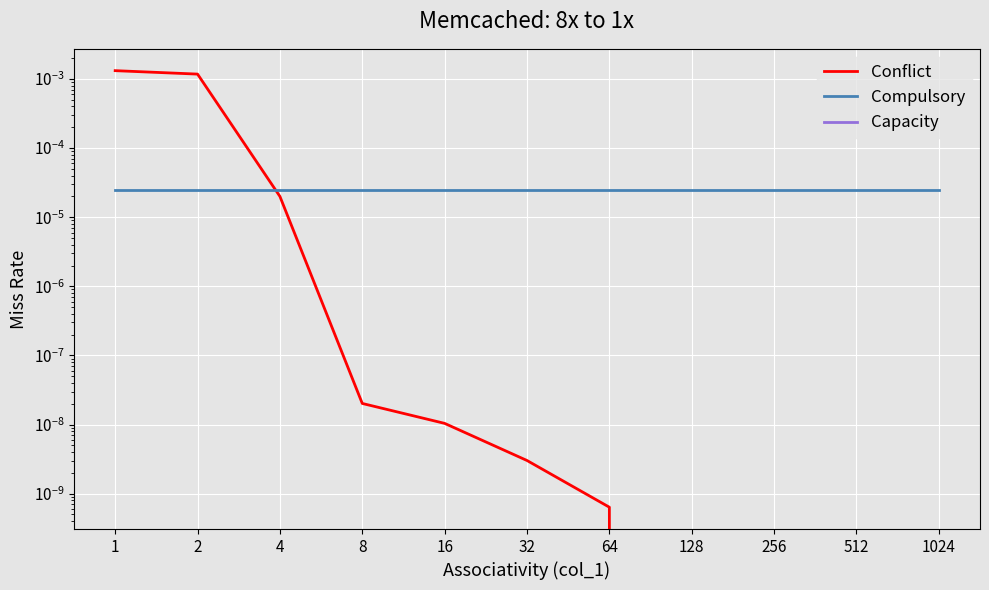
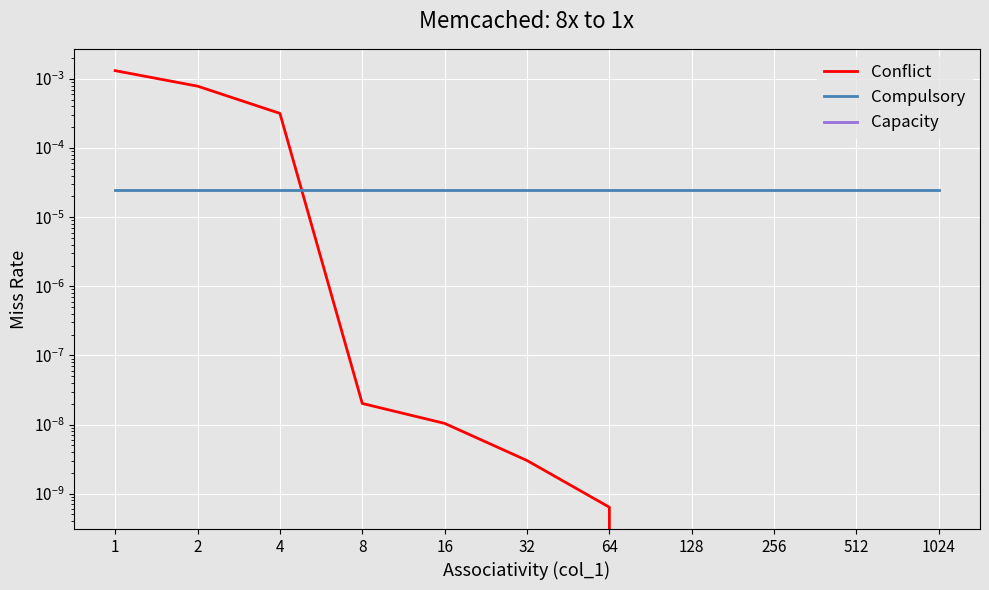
  {
    "Conflict": {
      "1": 0.0013,
-     "2": 0.0012,
-     "4": 0.000020,
+     "2": 0.0008,
+     "4": 0.0003,
      "8": 0.000000020,
      "16": 0.000000010,
      "32": 0.000000003,
      "64": 0.0000000006
    },
    "Compulsory": {
      "1": 0.000025,
      "2": 0.000025,
      "4": 0.000025,
      "8": 0.000025,
      "16": 0.000025,
      "32": 0.000025,
      "64": 0.000025,
      "128": 0.000025,
      "256": 0.000025,
      "512": 0.000025,
      "1024": 0.000025
    }
  }
